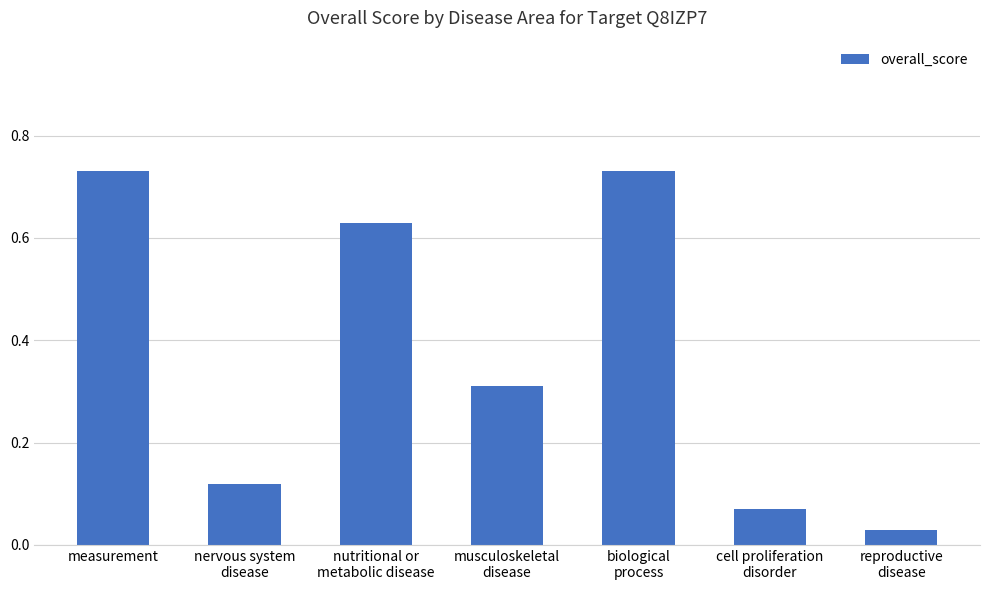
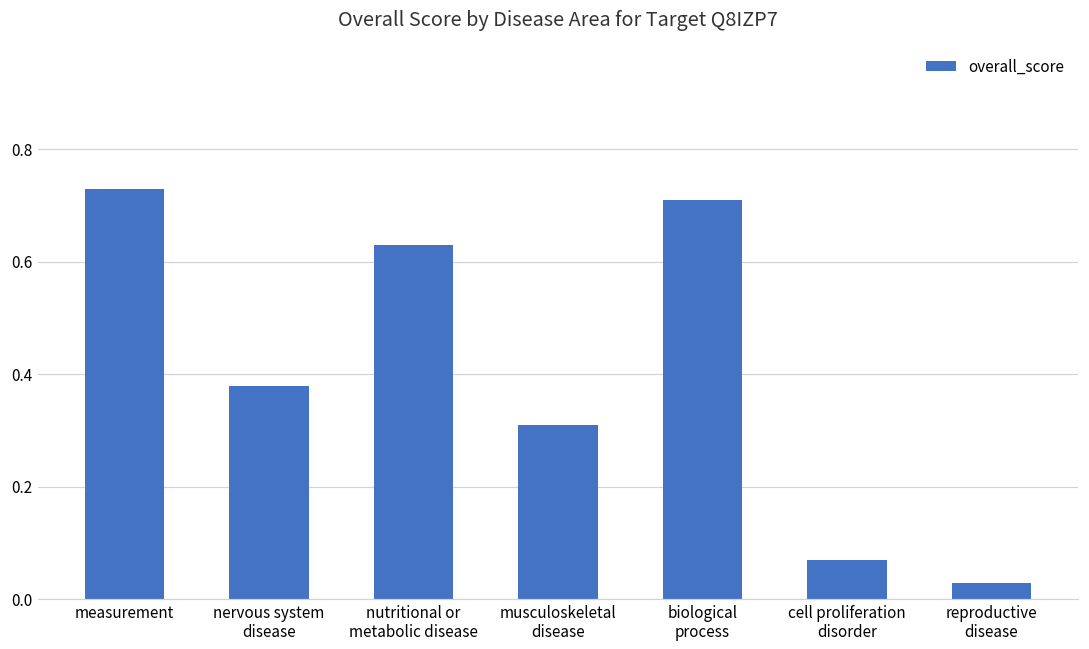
  {
    "measurement": 0.73,
-   "nervous system disease": 0.12,
+   "nervous system disease": 0.38,
    "nutritional or metabolic disease": 0.63,
    "musculoskeletal disease": 0.31,
-   "biological process": 0.73,
+   "biological process": 0.71,
    "cell proliferation disorder": 0.07,
    "reproductive disease": 0.03
  }
